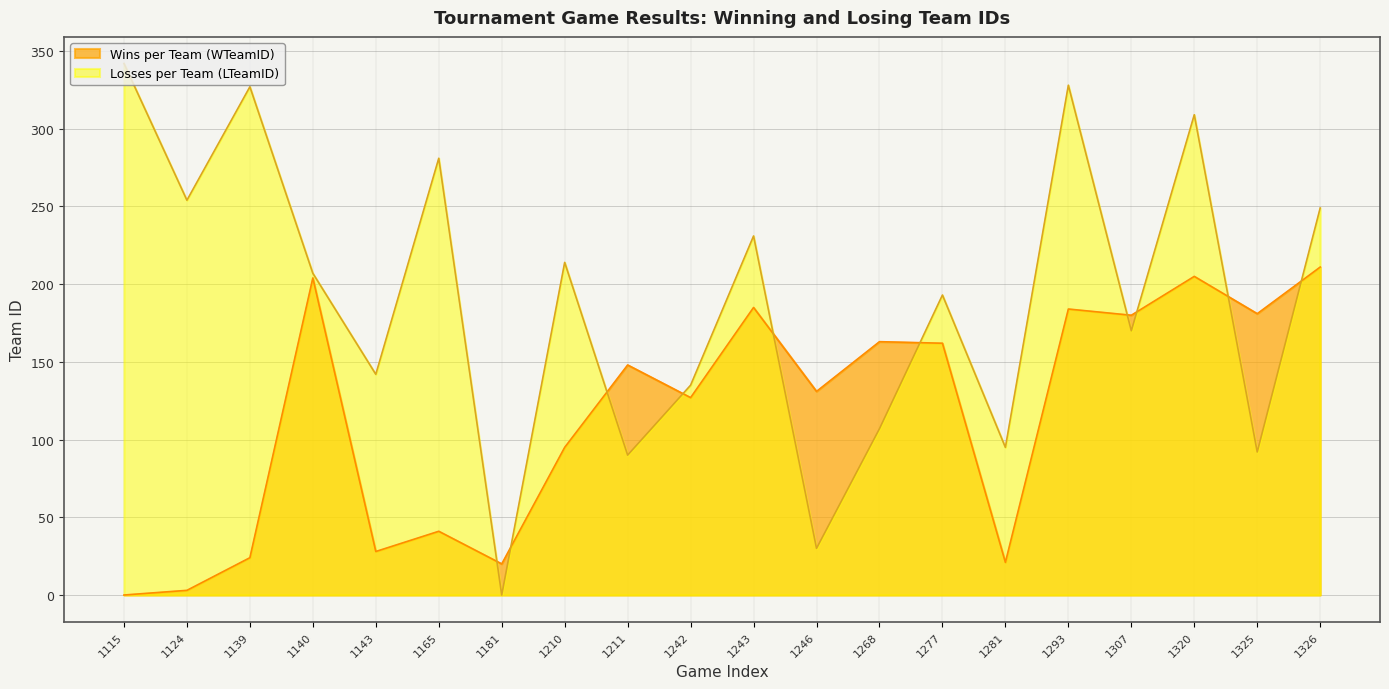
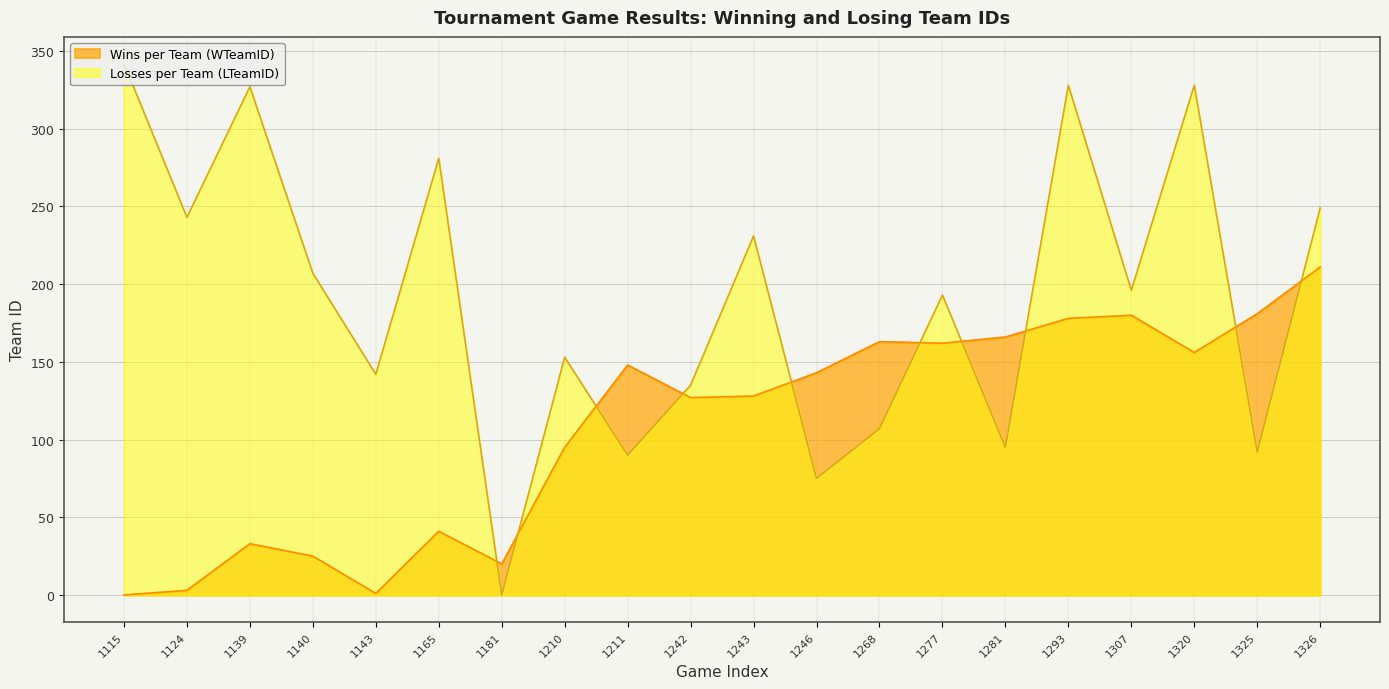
  {
    "Wins per Team (WTeamID)": {
      "1115": 0,
      "1124": 3,
-     "1139": 24,
-     "1140": 204,
-     "1143": 28,
+     "1139": 33,
+     "1140": 25,
+     "1143": 1,
      "1165": 41,
      "1181": 20,
      "1210": 95,
      "1211": 148,
      "1242": 127,
-     "1243": 185,
-     "1246": 131,
+     "1243": 128,
+     "1246": 143,
      "1268": 163,
      "1277": 162,
-     "1281": 21,
-     "1293": 184,
+     "1281": 166,
+     "1293": 178,
      "1307": 180,
-     "1320": 205,
+     "1320": 156,
      "1325": 181,
      "1326": 211
    },
    "Losses per Team (LTeamID)": {
-     "1124": 254,
+     "1124": 243,
      "1139": 327,
      "1140": 207,
      "1143": 142,
      "1165": 281,
      "1181": 0,
-     "1210": 214,
+     "1210": 153,
      "1211": 90,
      "1242": 135,
      "1243": 231,
-     "1246": 30,
+     "1246": 75,
      "1268": 107,
      "1277": 193,
      "1281": 95,
      "1293": 328,
-     "1307": 170,
-     "1320": 309,
+     "1307": 196,
+     "1320": 328,
      "1325": 92,
      "1326": 249
    }
  }
